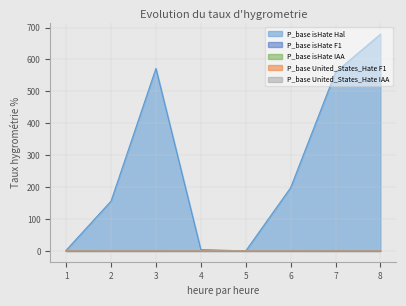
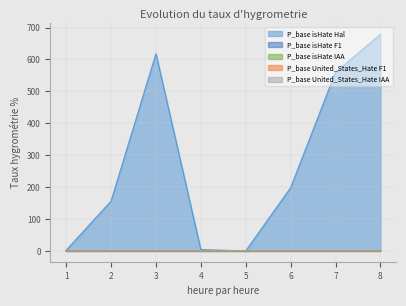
  {
    "P_base isHate Hal": {
      "2": 160,
-     "3": 570,
+     "3": 620,
      "6": 200
    },
    "P_base United_States_Hate IAA": {
      "2": 0,
      "3": 0,
      "6": 0,
      "7": 0,
      "8": 0
    }
  }
